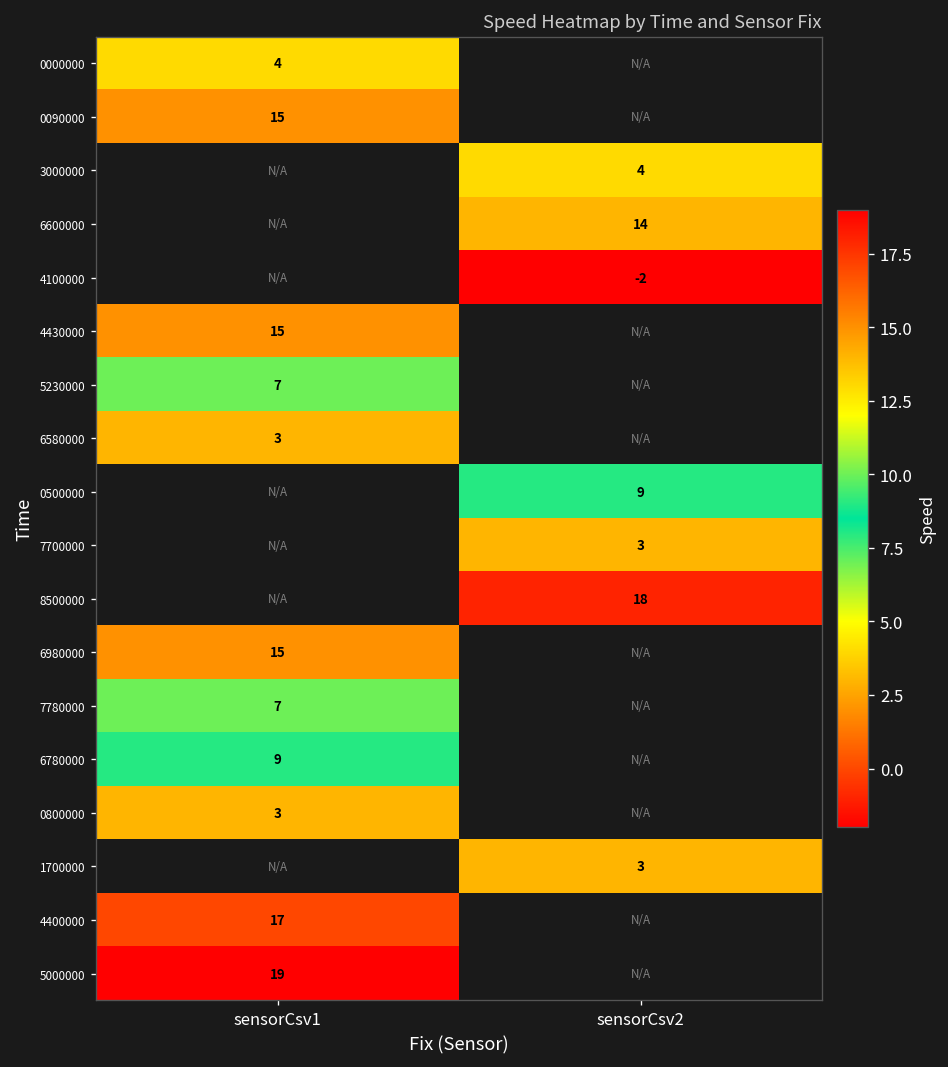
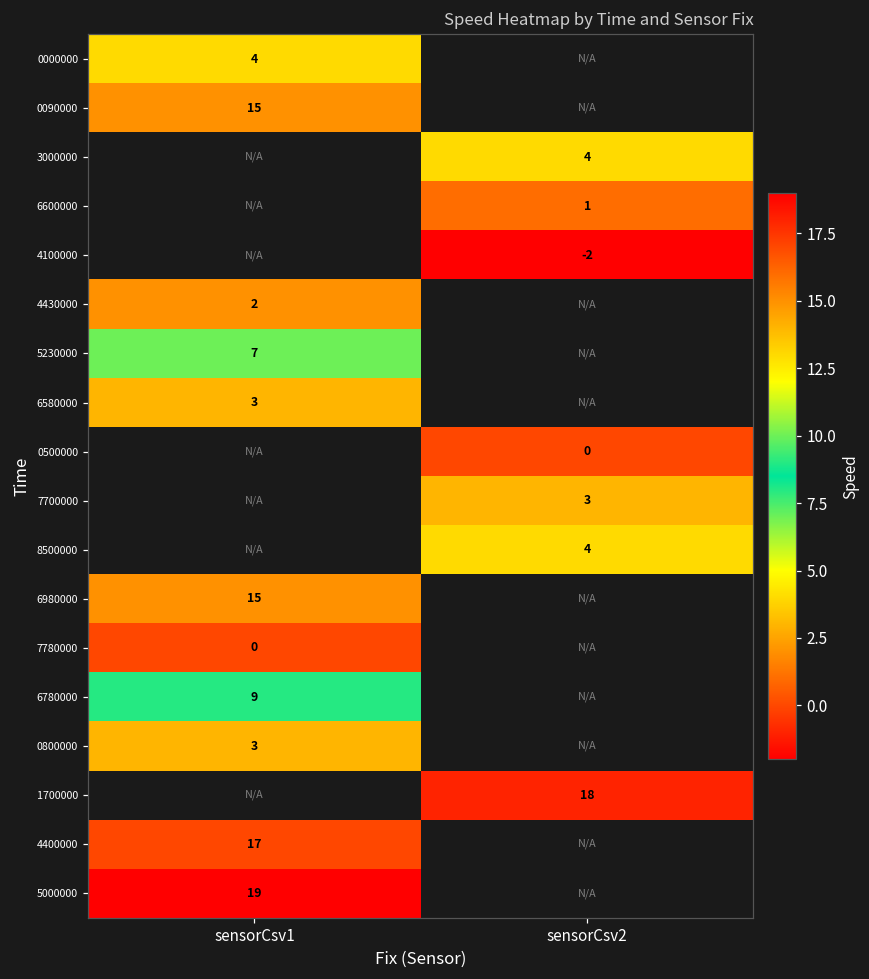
  {
    "0000000": {
      "sensorCsv1": 4
    },
    "0090000": {
      "sensorCsv1": 15
    },
    "3000000": {
      "sensorCsv2": 4
    },
    "6600000": {
-     "sensorCsv2": 14
+     "sensorCsv2": 1
    },
    "4100000": {
      "sensorCsv2": -2
    },
    "4430000": {
-     "sensorCsv1": 15
+     "sensorCsv1": 2
    },
    "5230000": {
      "sensorCsv1": 7
    },
    "6580000": {
      "sensorCsv1": 3
    },
    "0500000": {
-     "sensorCsv2": 9
+     "sensorCsv2": 0
    },
    "7700000": {
      "sensorCsv2": 3
    },
    "8500000": {
-     "sensorCsv2": 18
+     "sensorCsv2": 4
    },
    "6980000": {
      "sensorCsv1": 15
    },
    "7780000": {
-     "sensorCsv1": 7
+     "sensorCsv1": 0
    },
    "6780000": {
      "sensorCsv1": 9
    },
    "0800000": {
      "sensorCsv1": 3
    },
    "1700000": {
-     "sensorCsv2": 3
+     "sensorCsv2": 18
    },
    "4400000": {
      "sensorCsv1": 17
    },
    "5000000": {
      "sensorCsv1": 19
    }
  }
